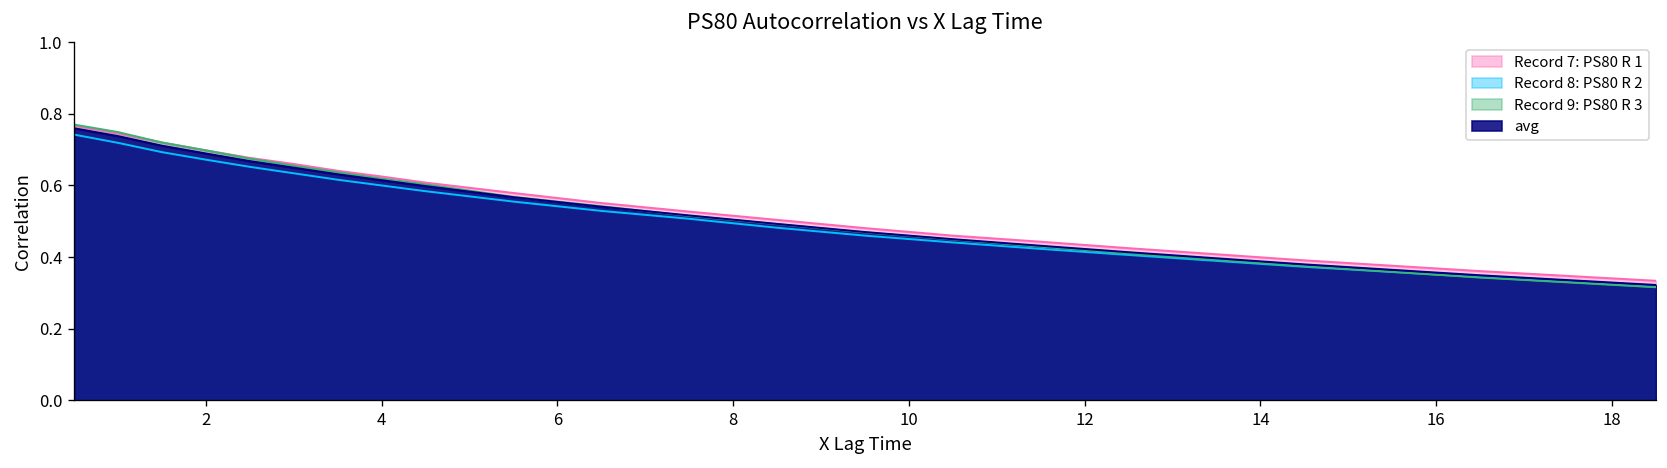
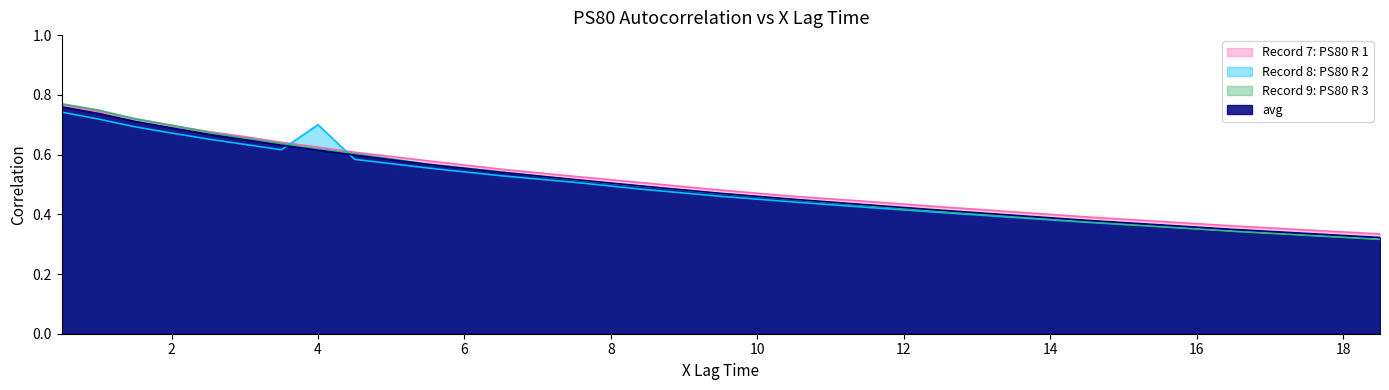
  {
    "Record 8: PS80 R 2": {
      "2": 0.67,
-     "4": 0.6
+     "4": 0.7
    },
    "avg": {
      "2": 0.69
    }
  }
